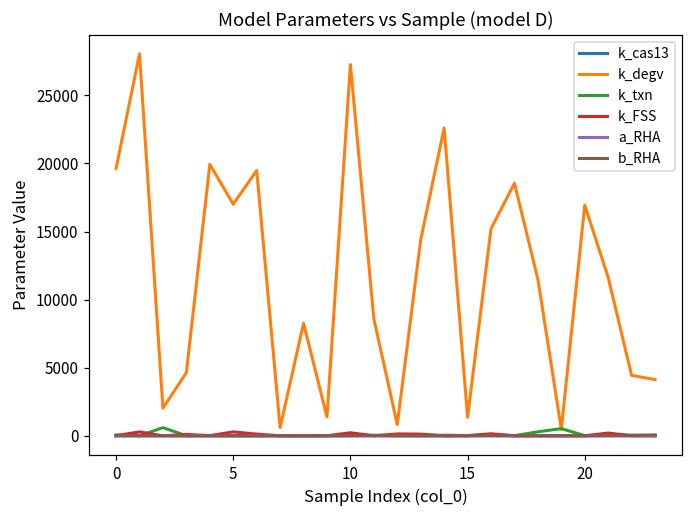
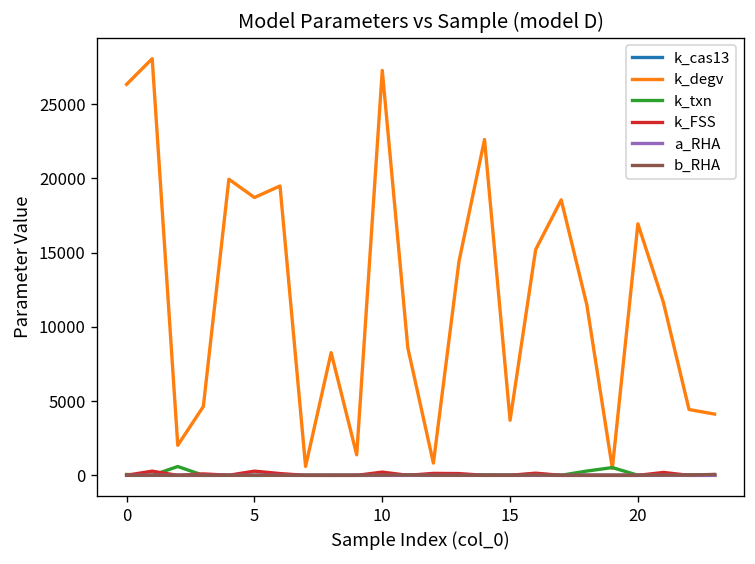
  {
    "k_degv": {
-     "0": 19600,
-     "5": 17000,
+     "0": 26300,
+     "5": 18700,
      "10": 27300,
-     "15": 1400,
+     "15": 3700,
      "20": 16900
    },
    "k_FSS": {
      "5": 300
    }
  }
